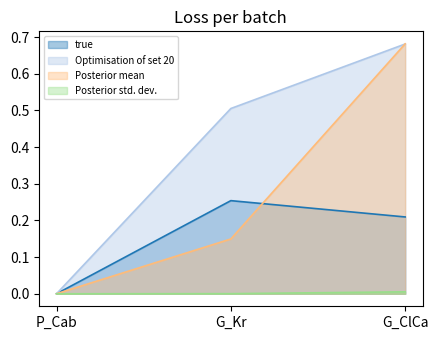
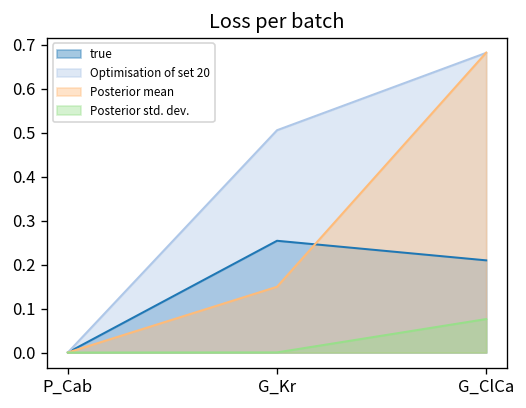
  {
    "true": {
      "G_Kr": 0.25,
      "G_ClCa": 0.21
    },
    "Optimisation of set 20": {
      "G_Kr": 0.51
    },
    "Posterior mean": {
      "G_Kr": 0.15
    },
    "Posterior std. dev.": {
      "G_Kr": 0.00,
-     "G_ClCa": 0.01
+     "G_ClCa": 0.08
    }
  }
